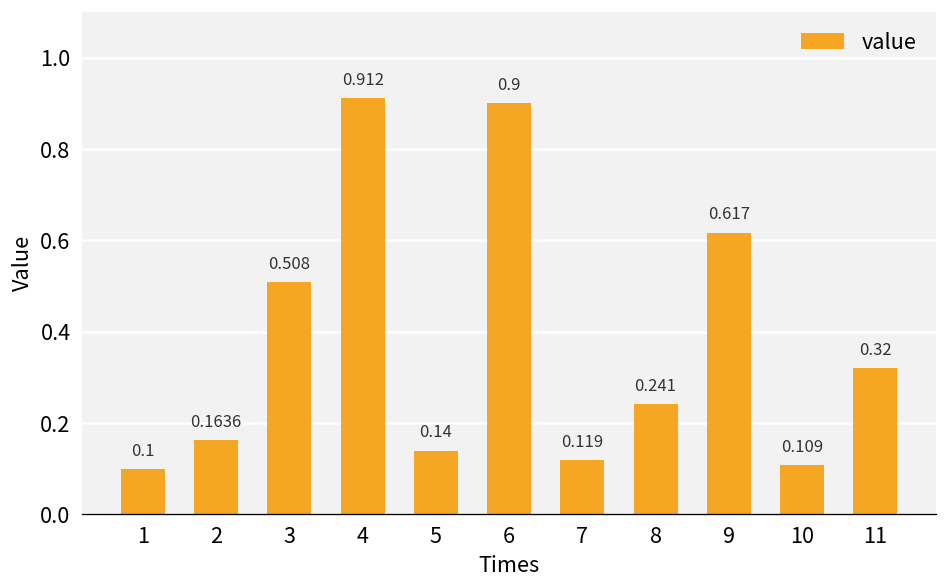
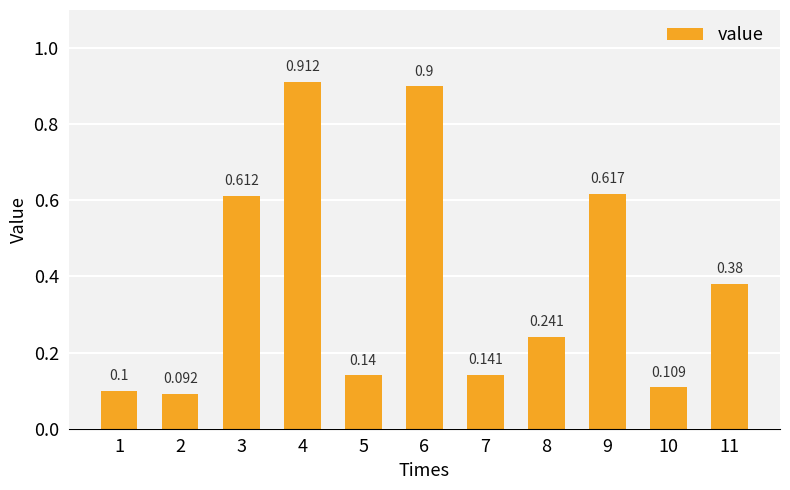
  {
    "1": 0.1,
-   "2": 0.1636,
-   "3": 0.508,
+   "2": 0.092,
+   "3": 0.612,
    "4": 0.912,
    "5": 0.14,
    "6": 0.9,
-   "7": 0.119,
+   "7": 0.141,
    "8": 0.241,
    "9": 0.617,
    "10": 0.109,
-   "11": 0.32
+   "11": 0.38
  }
